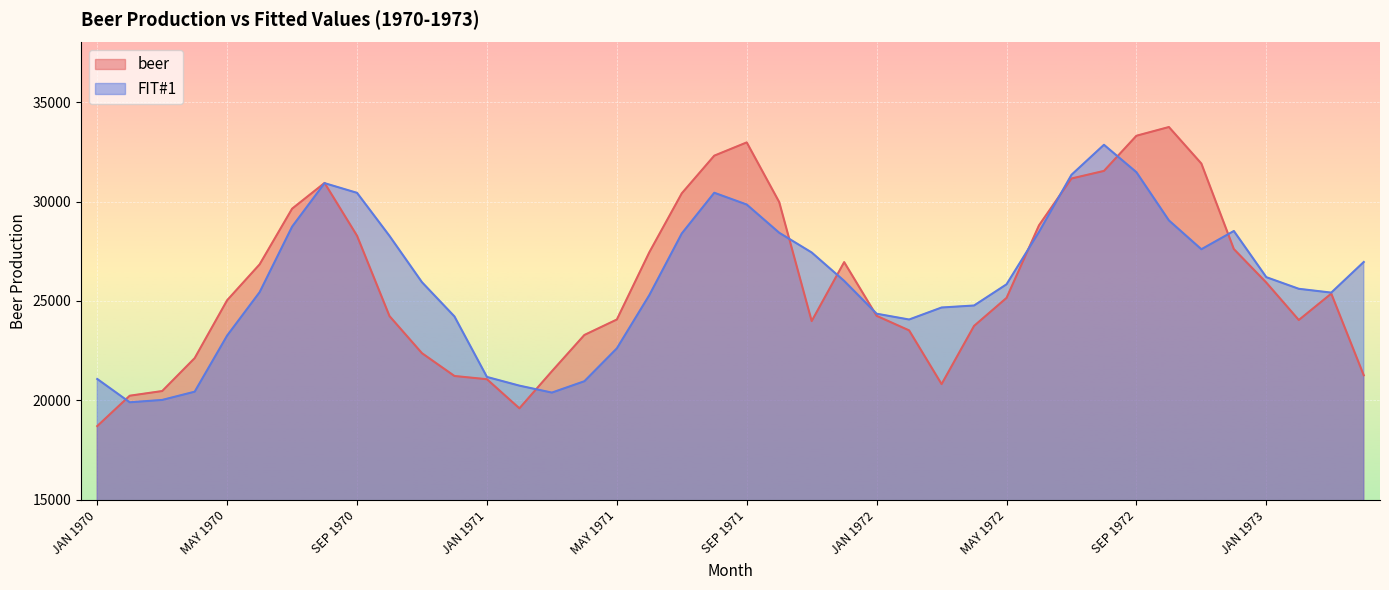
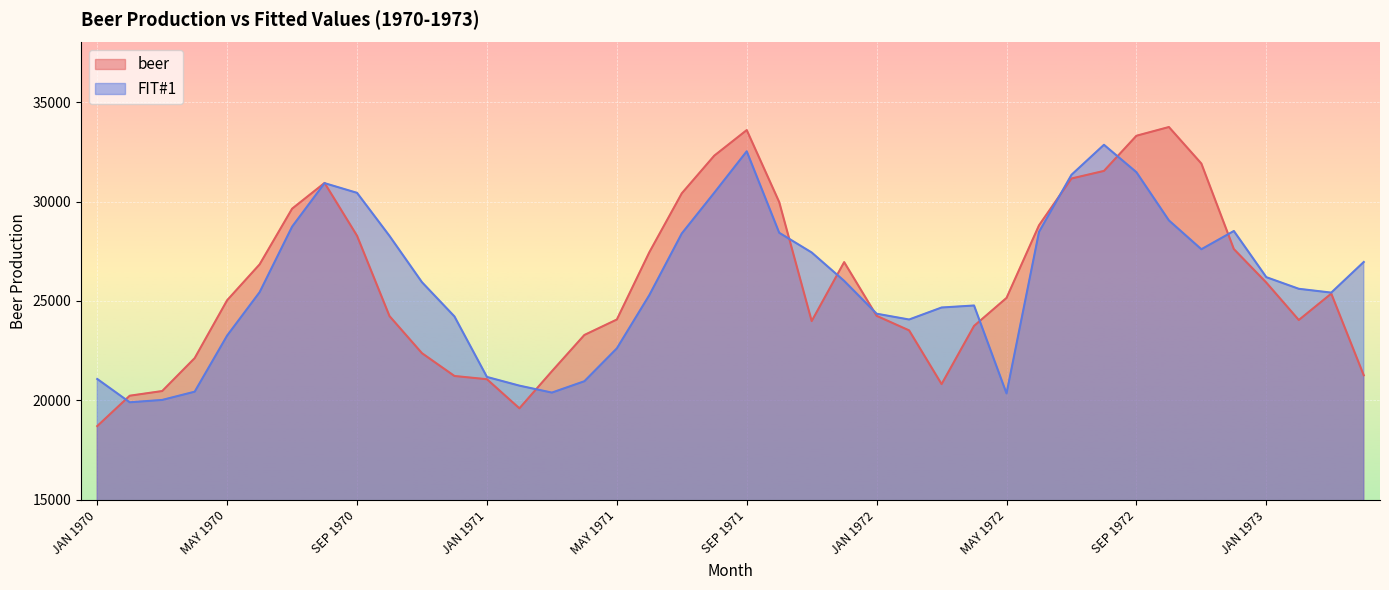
  {
    "beer": {
      "JAN 1970": 18700,
      "MAY 1970": 25000,
      "SEP 1970": 28300,
      "MAY 1971": 24100,
-     "SEP 1971": 33000,
+     "SEP 1971": 33600,
      "MAY 1972": 25200,
      "SEP 1972": 33300,
      "JAN 1973": 25900
    },
    "FIT#1": {
      "JAN 1970": 21100,
      "MAY 1970": 23300,
      "SEP 1970": 30400,
      "MAY 1971": 22600,
-     "SEP 1971": 29800,
-     "MAY 1972": 25800,
+     "SEP 1971": 32500,
+     "MAY 1972": 20300,
      "SEP 1972": 31500,
      "JAN 1973": 26200
    }
  }
